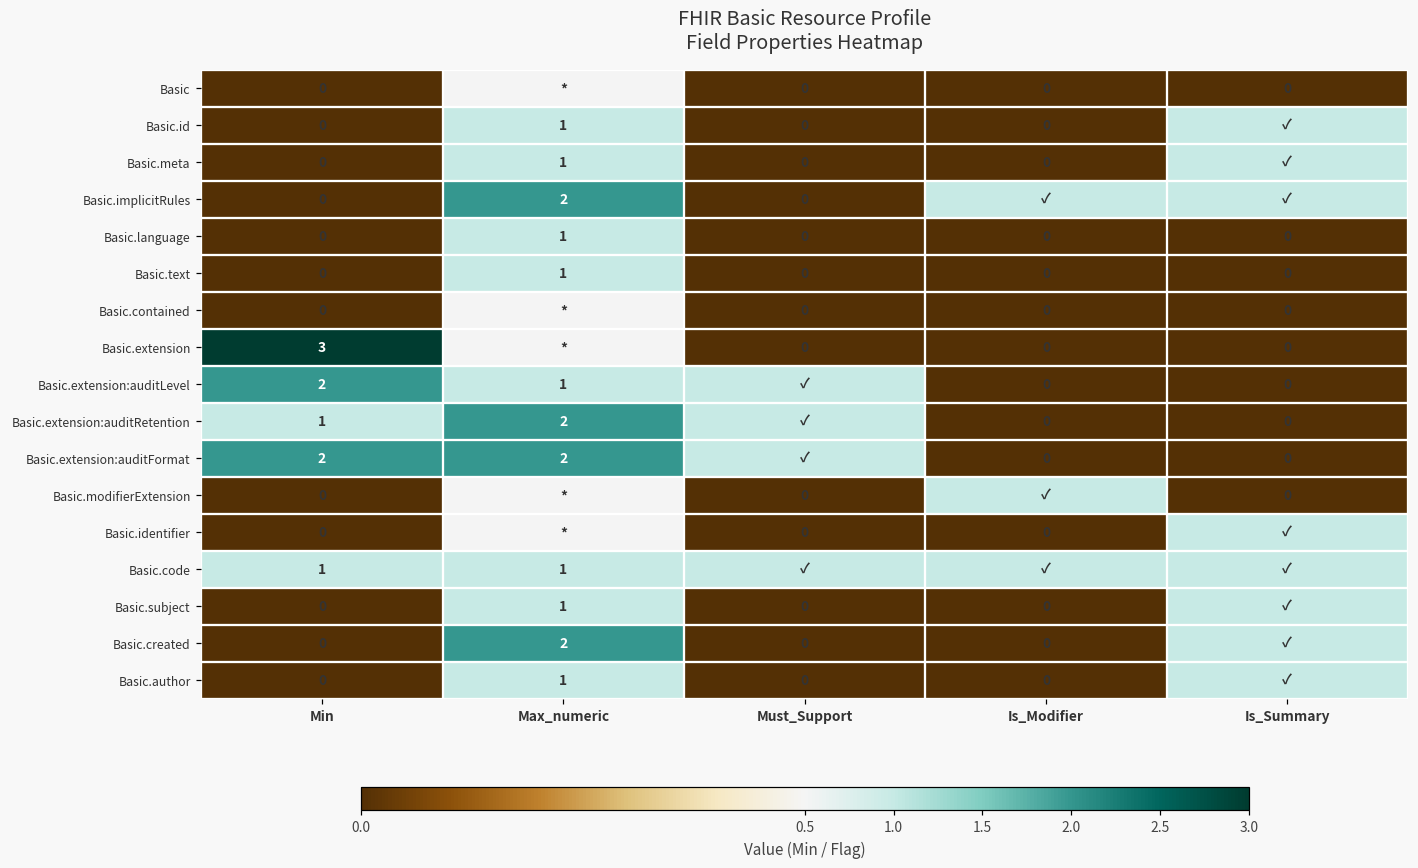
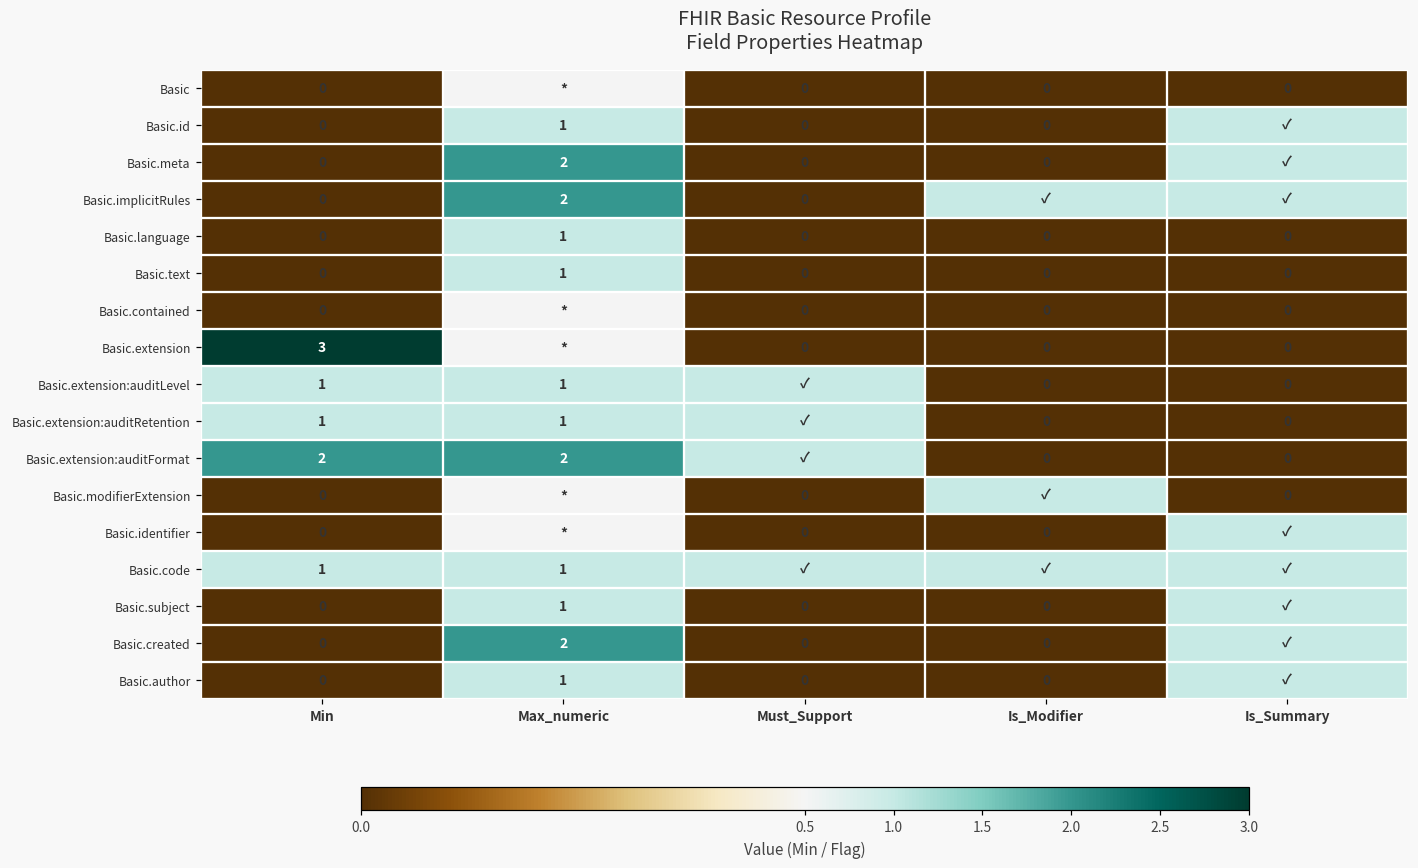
  {
    "Basic.id": {
      "Max_numeric": 1
    },
    "Basic.meta": {
-     "Max_numeric": 1
+     "Max_numeric": 2
    },
    "Basic.implicitRules": {
      "Max_numeric": 2
    },
    "Basic.language": {
      "Max_numeric": 1
    },
    "Basic.text": {
      "Max_numeric": 1
    },
    "Basic.extension": {
      "Min": 3
    },
    "Basic.extension:auditLevel": {
-     "Min": 2,
+     "Min": 1,
      "Max_numeric": 1
    },
    "Basic.extension:auditRetention": {
      "Min": 1,
-     "Max_numeric": 2
+     "Max_numeric": 1
    },
    "Basic.extension:auditFormat": {
      "Min": 2,
      "Max_numeric": 2
    },
    "Basic.code": {
      "Min": 1,
      "Max_numeric": 1
    },
    "Basic.subject": {
      "Max_numeric": 1
    },
    "Basic.created": {
      "Max_numeric": 2
    },
    "Basic.author": {
      "Max_numeric": 1
    }
  }
